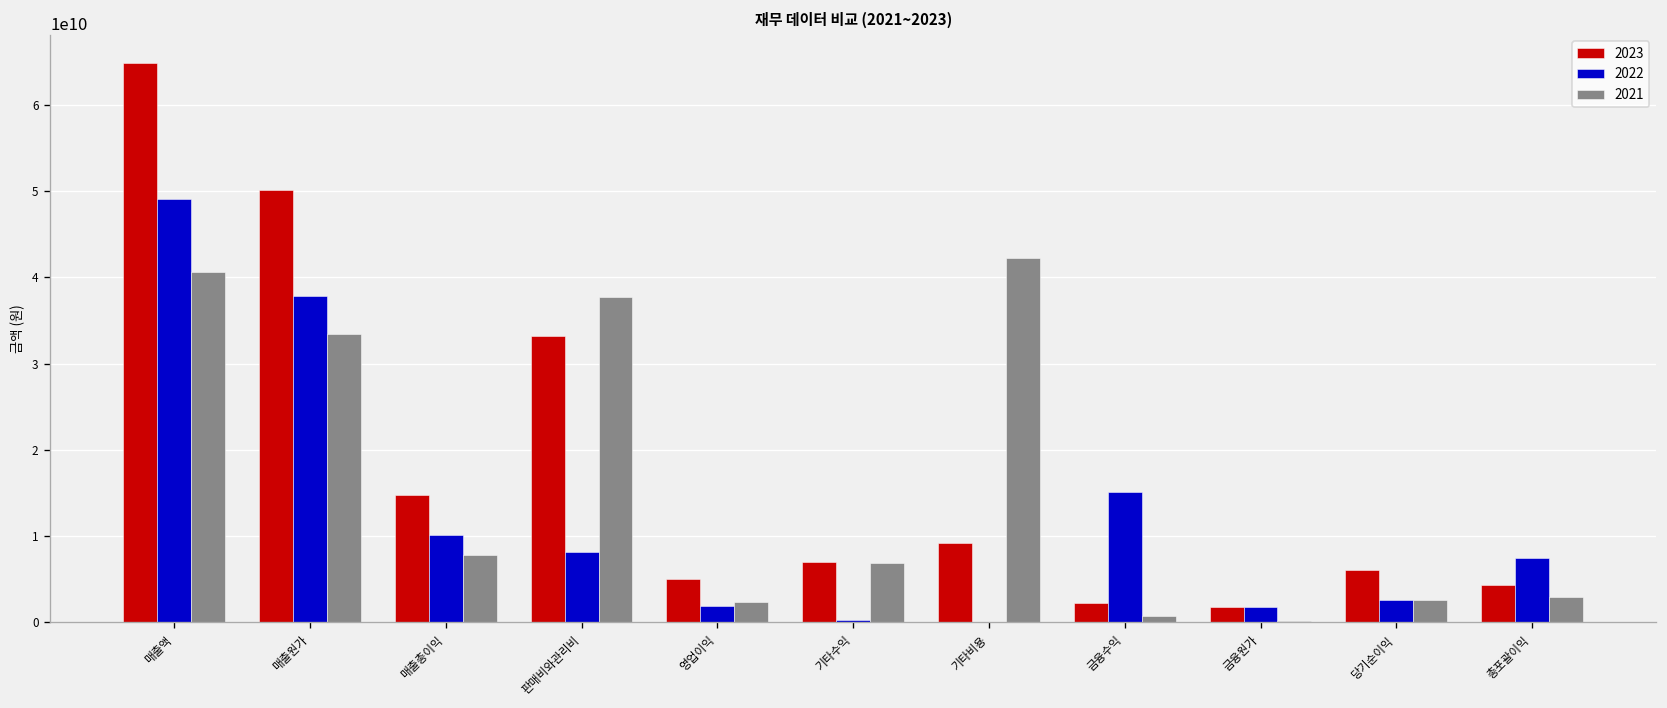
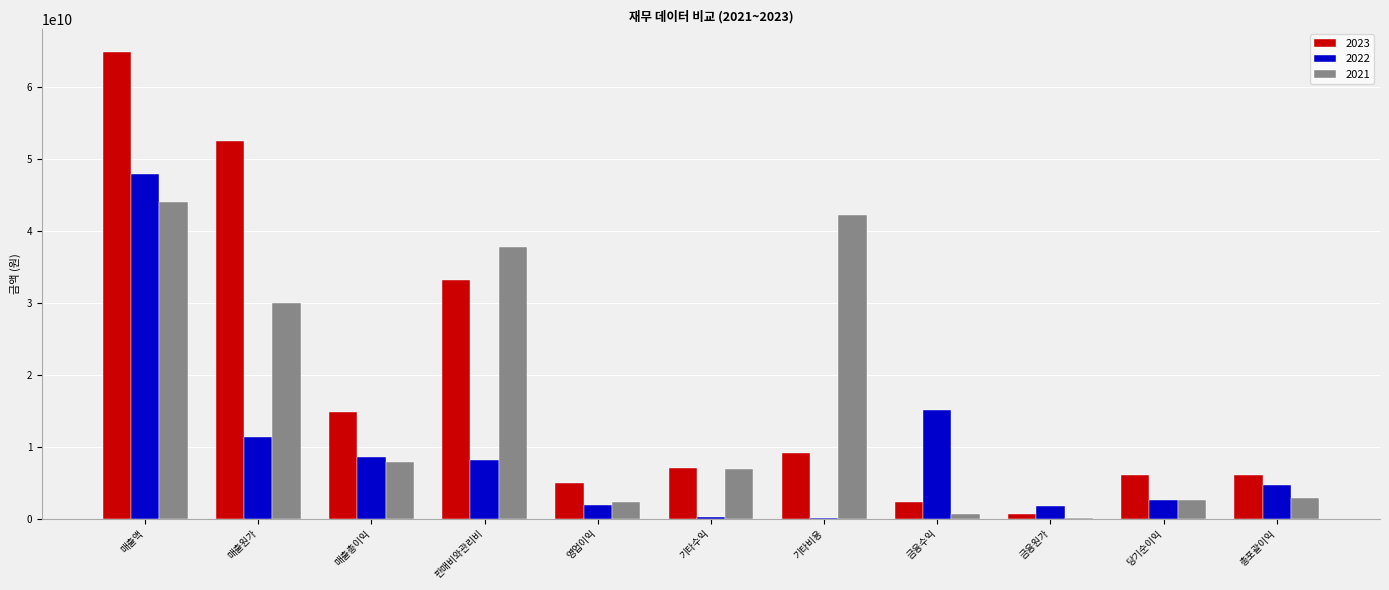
  {
    "2023": {
      "매출액": 65000000000,
-     "매출원가": 50000000000,
+     "매출원가": 53000000000,
      "매출총이익": 15000000000,
      "판매비와관리비": 33000000000,
      "영업이익": 5000000000,
      "기타수익": 7000000000,
      "기타비용": 9000000000,
      "금융수익": 2000000000,
-     "금융원가": 2000000000,
+     "금융원가": 1000000000,
      "당기순이익": 6000000000,
-     "총포괄이익": 4000000000
+     "총포괄이익": 6000000000
    },
    "2022": {
-     "매출액": 49000000000,
-     "매출원가": 38000000000,
-     "매출총이익": 10000000000,
+     "매출액": 48000000000,
+     "매출원가": 11000000000,
+     "매출총이익": 9000000000,
      "판매비와관리비": 8000000000,
      "영업이익": 2000000000,
      "금융수익": 15000000000,
      "금융원가": 2000000000,
      "당기순이익": 3000000000,
-     "총포괄이익": 7000000000
+     "총포괄이익": 5000000000
    },
    "2021": {
-     "매출액": 41000000000,
-     "매출원가": 33000000000,
+     "매출액": 44000000000,
+     "매출원가": 30000000000,
      "매출총이익": 8000000000,
      "판매비와관리비": 38000000000,
      "영업이익": 2000000000,
      "기타수익": 7000000000,
      "기타비용": 42000000000,
      "금융수익": 1000000000,
      "당기순이익": 3000000000,
      "총포괄이익": 3000000000
    }
  }
